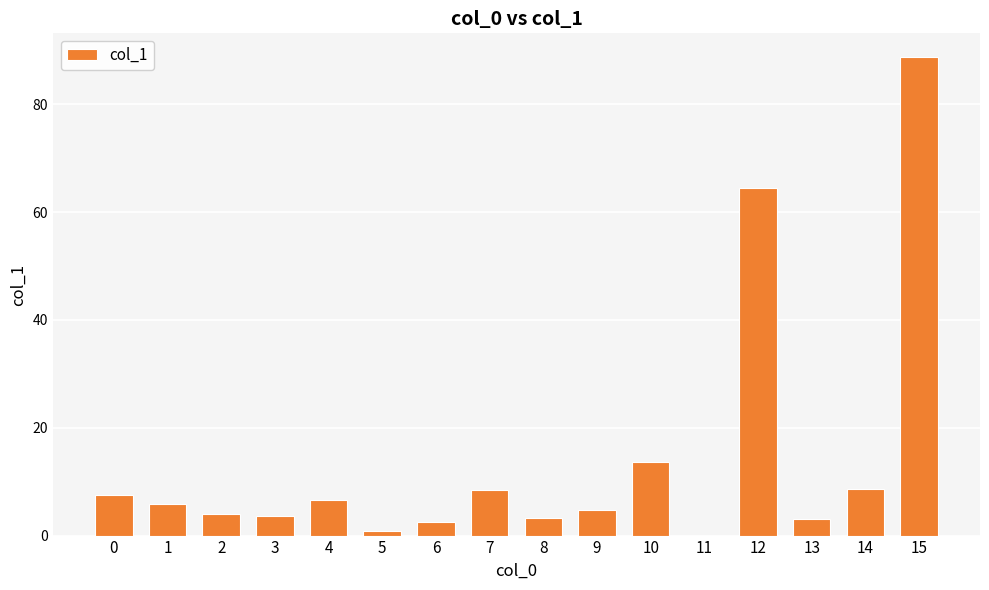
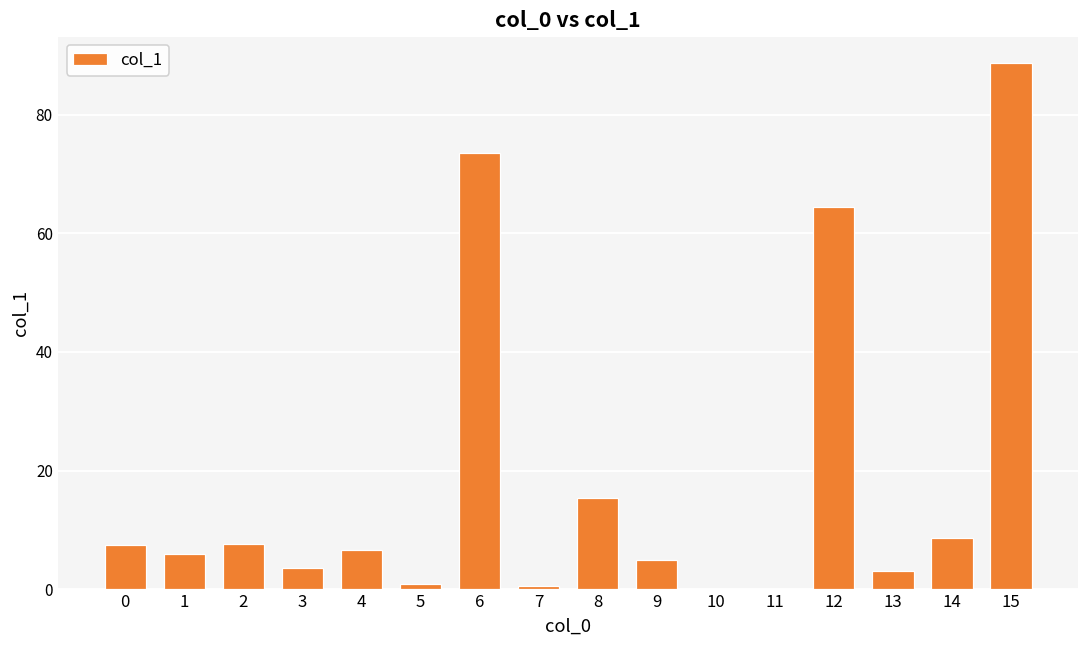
  {
    "0": 7,
    "1": 6,
-   "2": 4,
+   "2": 8,
    "3": 4,
    "4": 7,
    "5": 1,
-   "6": 3,
-   "7": 8,
-   "8": 3,
+   "6": 74,
+   "7": 1,
+   "8": 15,
    "9": 5,
-   "10": 14,
+   "10": 0,
    "12": 65,
    "13": 3,
    "14": 9,
    "15": 89
  }
